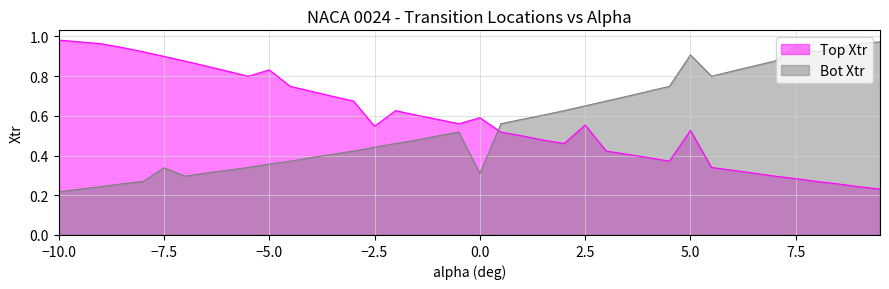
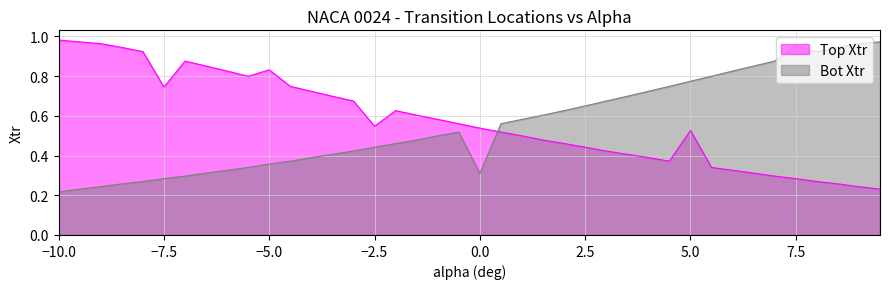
  {
    "Top Xtr": {
      "−10.0": 0.98,
-     "−7.5": 0.90,
+     "−7.5": 0.75,
      "−5.0": 0.83,
      "−2.5": 0.55,
-     "0.0": 0.59,
-     "2.5": 0.55,
+     "0.0": 0.54,
+     "2.5": 0.44,
      "5.0": 0.53,
      "7.5": 0.28
    },
    "Bot Xtr": {
      "−10.0": 0.22,
-     "−7.5": 0.34,
+     "−7.5": 0.28,
      "−5.0": 0.36,
      "−2.5": 0.44,
      "0.0": 0.31,
      "2.5": 0.65,
-     "5.0": 0.91
+     "5.0": 0.77
    }
  }
